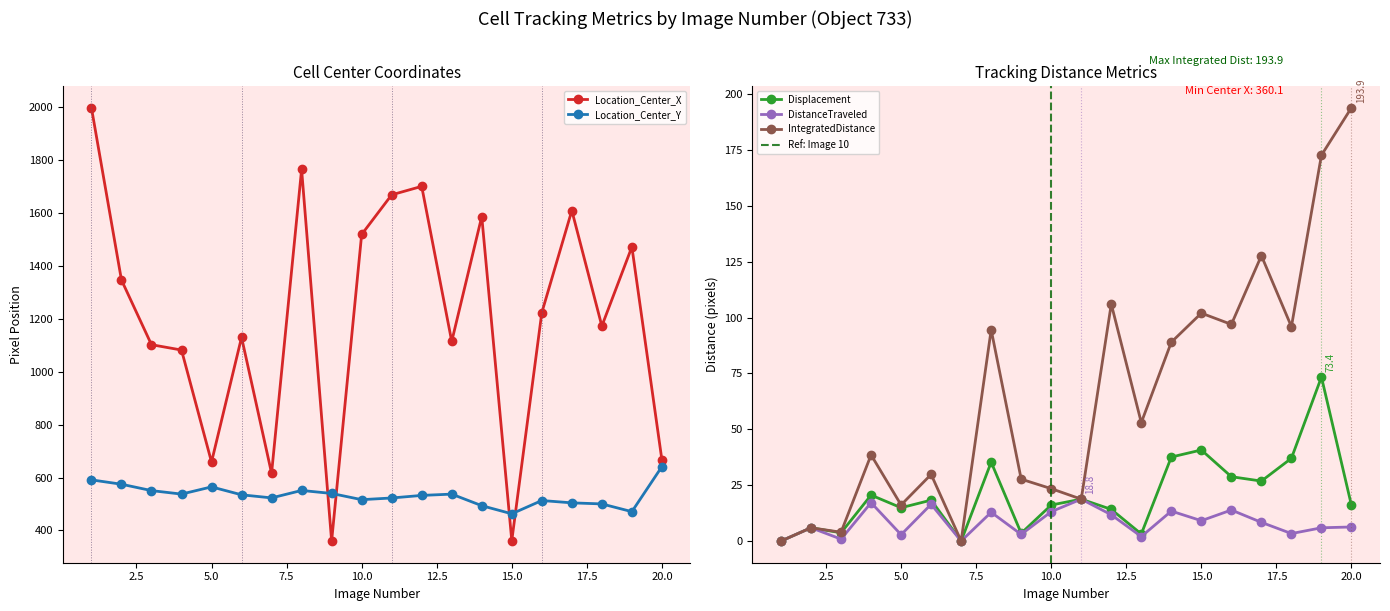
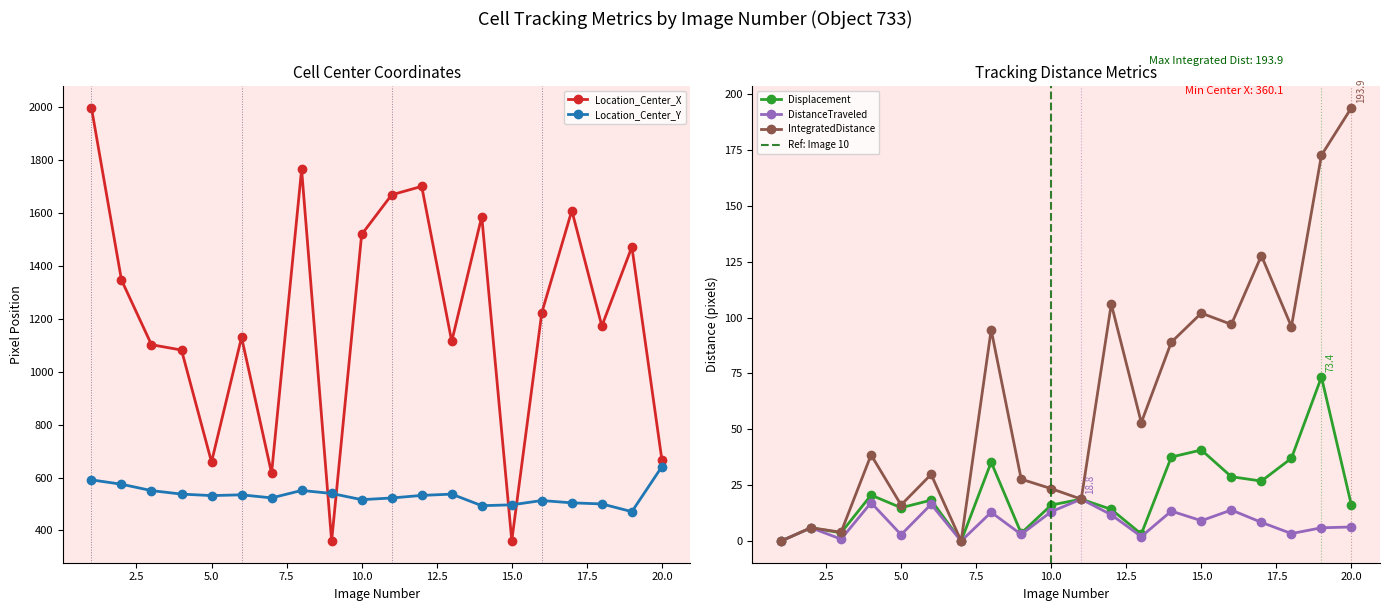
  {
    "Cell Center Coordinates": {
      "Location_Center_X": {
        "5.0": 660,
        "10.0": 1520,
        "15.0": 360,
        "20.0": 670
      },
      "Location_Center_Y": {
-       "5.0": 560,
+       "5.0": 530,
        "10.0": 520,
-       "15.0": 460,
+       "15.0": 500,
        "20.0": 640
      }
    },
    "Tracking Distance Metrics": {
      "Displacement": {
        "5.0": 15,
        "10.0": 16,
        "15.0": 41,
        "20.0": 16
      },
      "DistanceTraveled": {
        "5.0": 3,
        "10.0": 13,
        "15.0": 9,
        "20.0": 6
      },
      "IntegratedDistance": {
        "20.0": 193.9
      }
    }
  }
